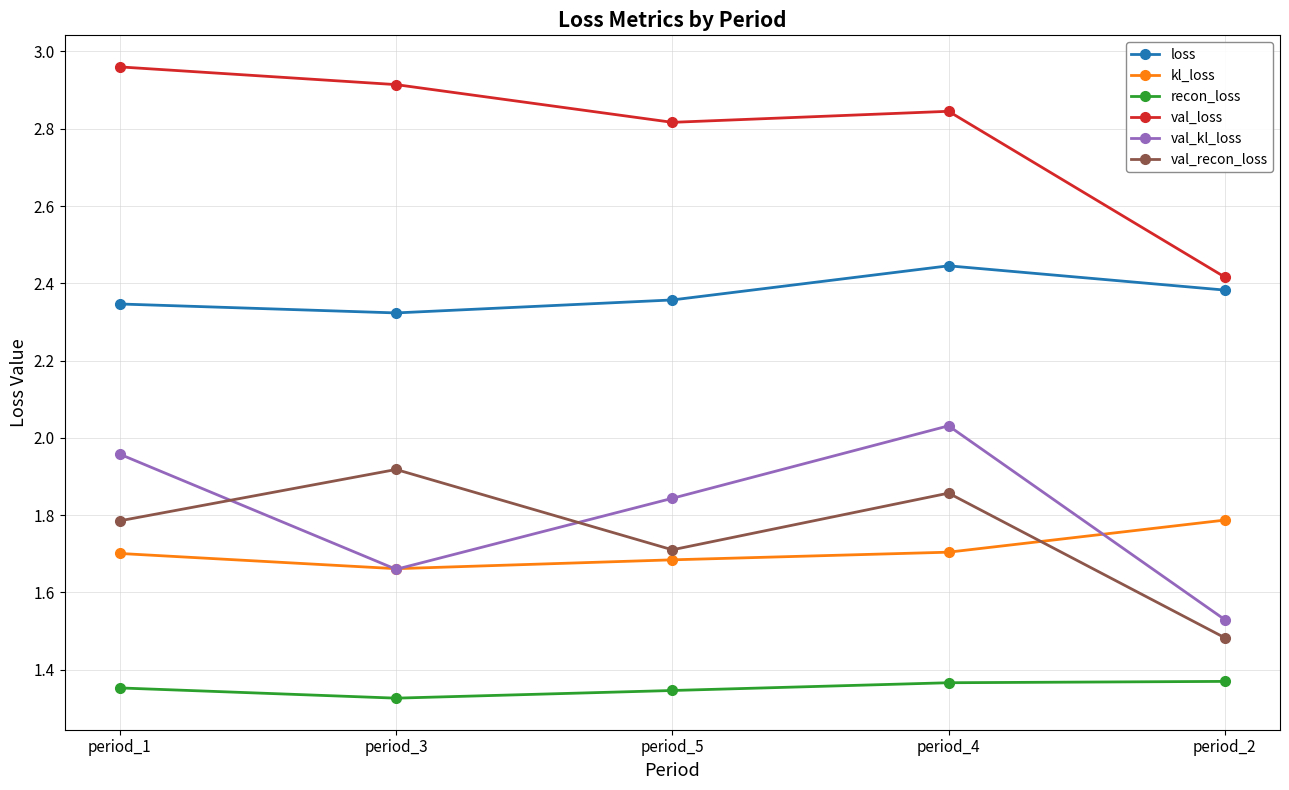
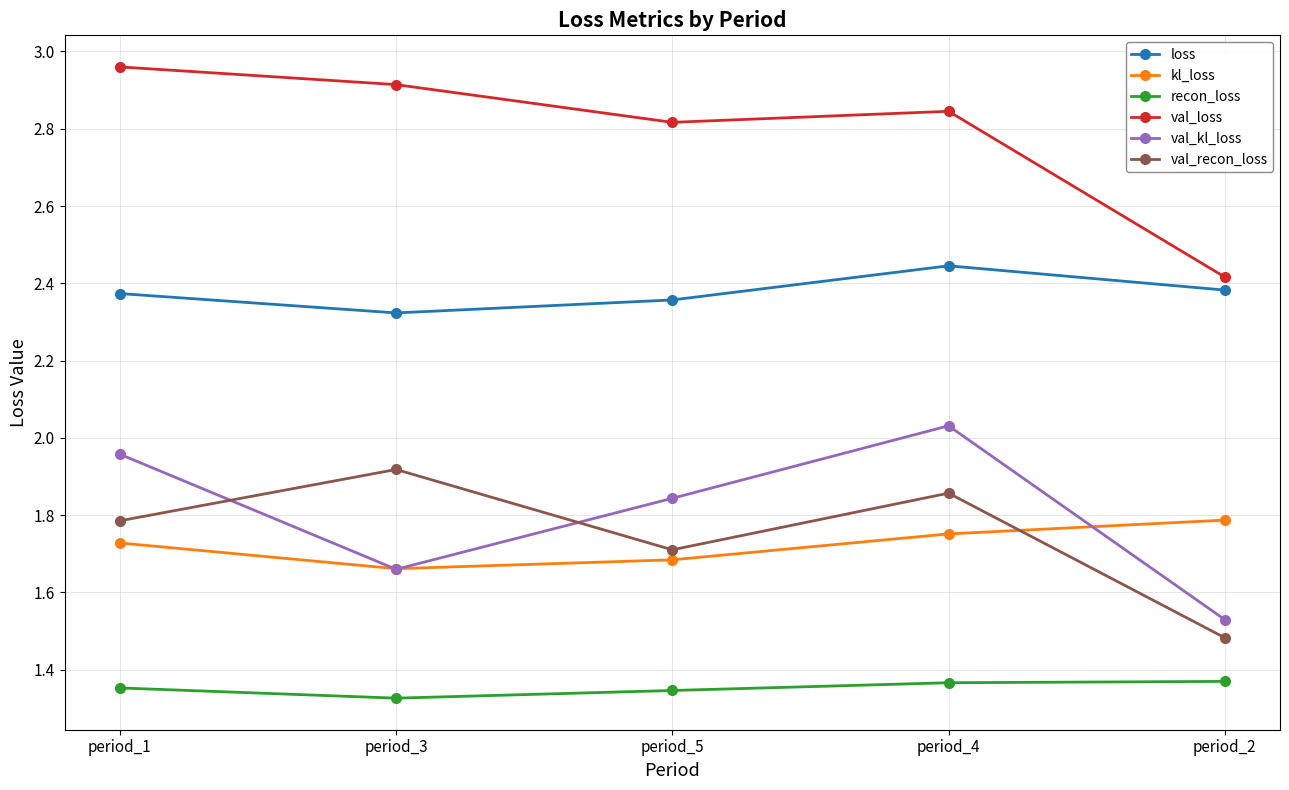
  {
    "loss": {
-     "period_1": 2.35,
+     "period_1": 2.37,
      "period_3": 2.32,
      "period_5": 2.36,
      "period_4": 2.45,
      "period_2": 2.38
    },
    "kl_loss": {
-     "period_1": 1.70,
+     "period_1": 1.73,
      "period_5": 1.68,
-     "period_4": 1.70,
+     "period_4": 1.75,
      "period_2": 1.79
    },
    "recon_loss": {
      "period_1": 1.35,
      "period_3": 1.33,
      "period_5": 1.35,
      "period_4": 1.37,
      "period_2": 1.37
    },
    "val_loss": {
      "period_1": 2.96,
      "period_3": 2.91,
      "period_5": 2.82,
      "period_4": 2.85,
      "period_2": 2.42
    },
    "val_kl_loss": {
      "period_1": 1.96,
      "period_5": 1.84,
      "period_4": 2.03,
      "period_2": 1.53
    },
    "val_recon_loss": {
      "period_1": 1.79,
      "period_3": 1.92,
      "period_5": 1.71,
      "period_4": 1.86,
      "period_2": 1.48
    }
  }
